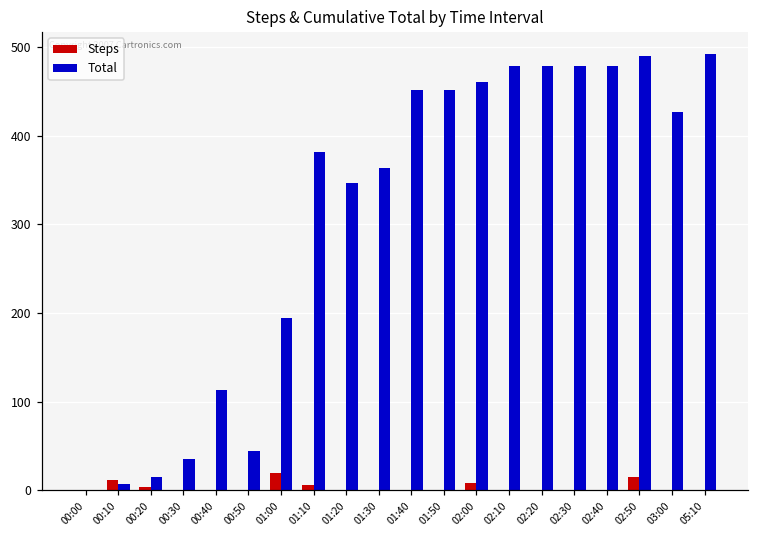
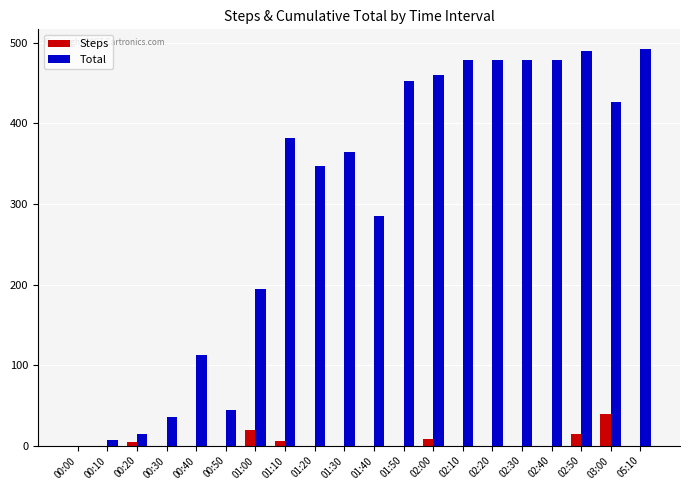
  {
    "Steps": {
      "00:00": 0,
-     "00:10": 10,
+     "00:10": 0,
      "00:20": 0,
      "00:30": 0,
      "00:40": 0,
      "00:50": 0,
      "01:00": 20,
      "01:10": 10,
      "01:20": 0,
      "01:30": 0,
      "01:40": 0,
      "01:50": 0,
      "02:00": 10,
      "02:10": 0,
      "02:20": 0,
      "02:30": 0,
      "02:40": 0,
      "02:50": 20,
-     "03:00": 0,
+     "03:00": 40,
      "05:10": 0
    },
    "Total": {
      "00:00": 0,
      "00:10": 10,
      "00:20": 20,
      "00:30": 40,
      "00:40": 110,
      "00:50": 40,
      "01:00": 190,
      "01:10": 380,
      "01:20": 350,
      "01:30": 360,
-     "01:40": 450,
+     "01:40": 290,
      "01:50": 450,
      "02:00": 460,
      "02:10": 480,
      "02:20": 480,
      "02:30": 480,
      "02:40": 480,
      "02:50": 490,
      "03:00": 430,
      "05:10": 490
    }
  }
